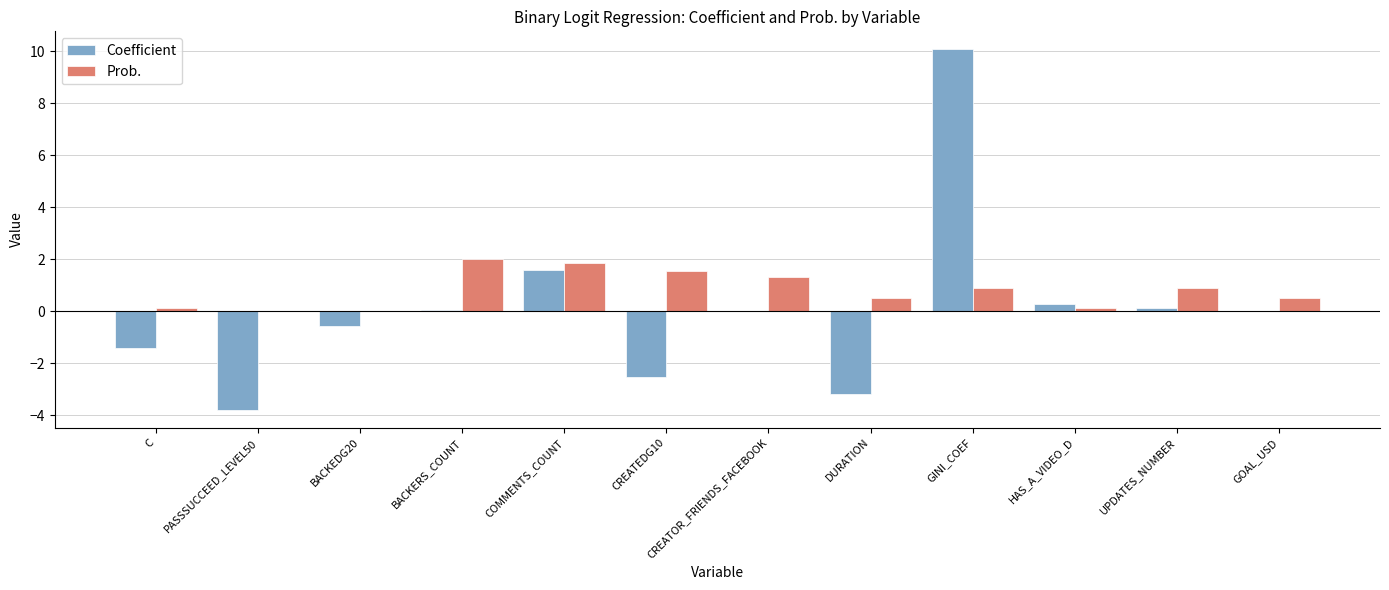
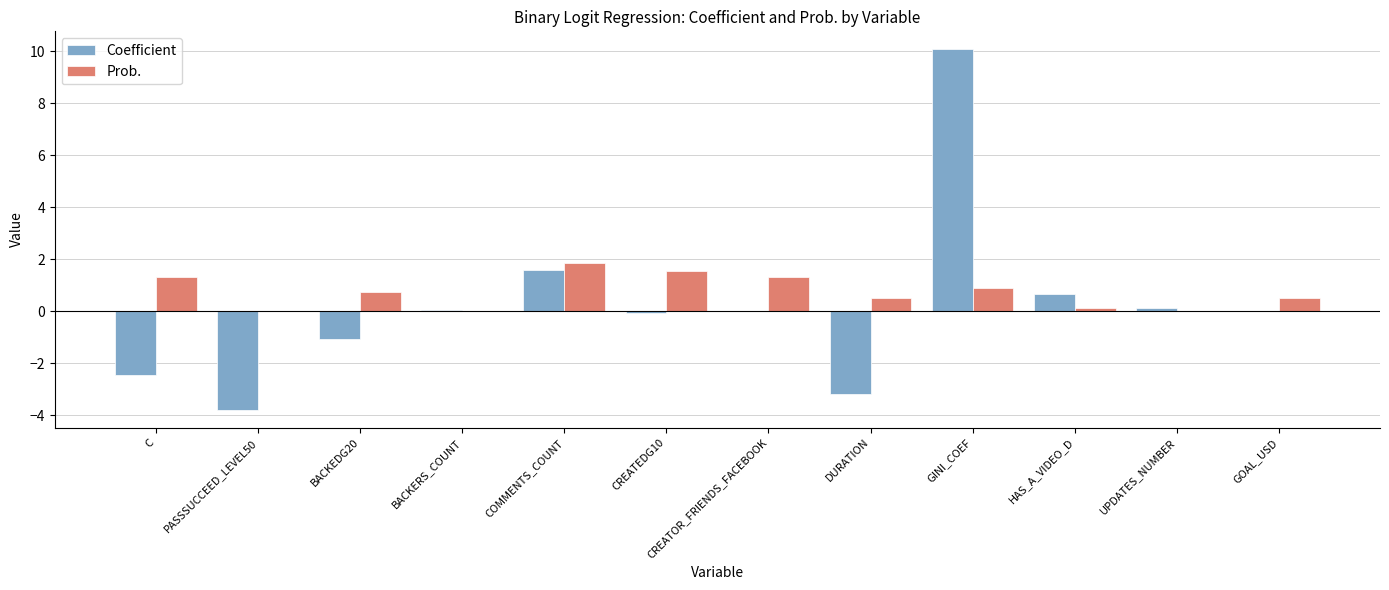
  {
    "Coefficient": {
-     "C": -1.4,
+     "C": -2.4,
      "PASSSUCCEED_LEVEL50": -3.8,
-     "BACKEDG20": -0.6,
+     "BACKEDG20": -1.1,
      "COMMENTS_COUNT": 1.6,
-     "CREATEDG10": -2.5,
+     "CREATEDG10": -0.1,
      "DURATION": -3.2,
      "GINI_COEF": 10.1,
-     "HAS_A_VIDEO_D": 0.3,
+     "HAS_A_VIDEO_D": 0.7,
      "UPDATES_NUMBER": 0.1
    },
    "Prob.": {
-     "C": 0.1,
+     "C": 1.3,
      "PASSSUCCEED_LEVEL50": 0.0,
-     "BACKEDG20": 0.0,
-     "BACKERS_COUNT": 2,
+     "BACKEDG20": 0.7,
+     "BACKERS_COUNT": 0,
      "COMMENTS_COUNT": 1.9,
      "CREATEDG10": 1.6,
      "CREATOR_FRIENDS_FACEBOOK": 1.3,
      "DURATION": 0.5,
      "GINI_COEF": 0.9,
      "HAS_A_VIDEO_D": 0.1,
-     "UPDATES_NUMBER": 0.9,
+     "UPDATES_NUMBER": 0.0,
      "GOAL_USD": 0.5
    }
  }
